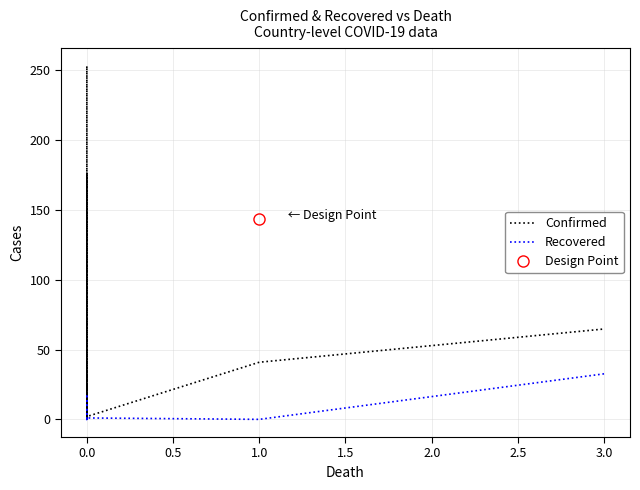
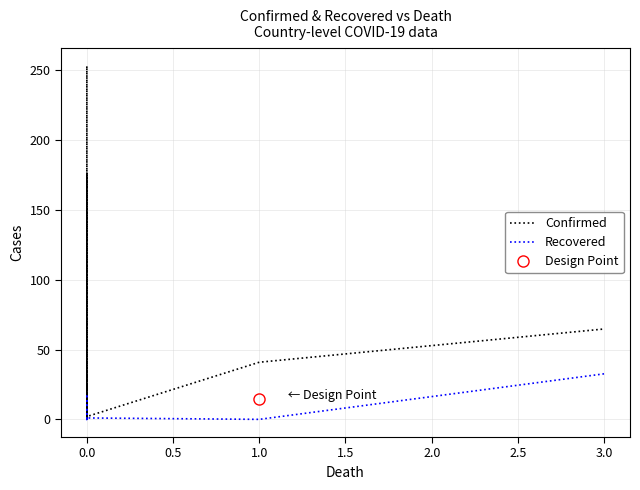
  {
    "Design Point": {
-     "1.0": 144
+     "1.0": 15
    }
  }
